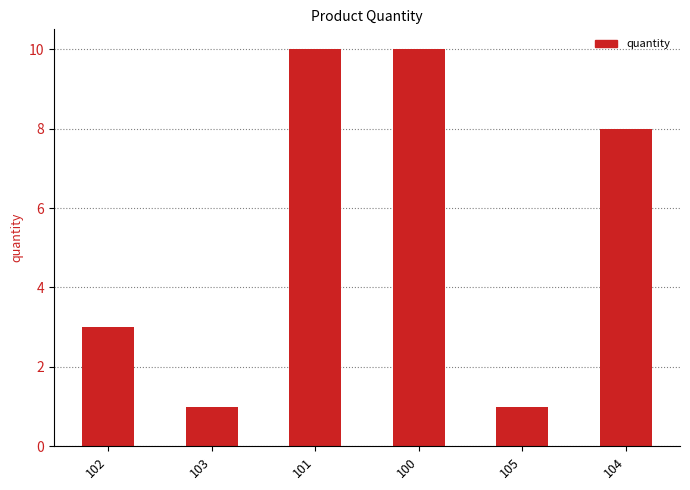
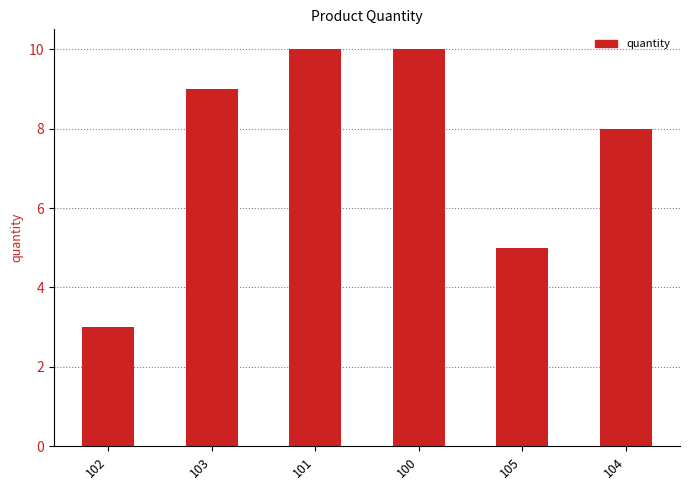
  {
    "102": 3,
-   "103": 1,
+   "103": 9,
    "101": 10,
    "100": 10,
-   "105": 1,
+   "105": 5,
    "104": 8
  }
